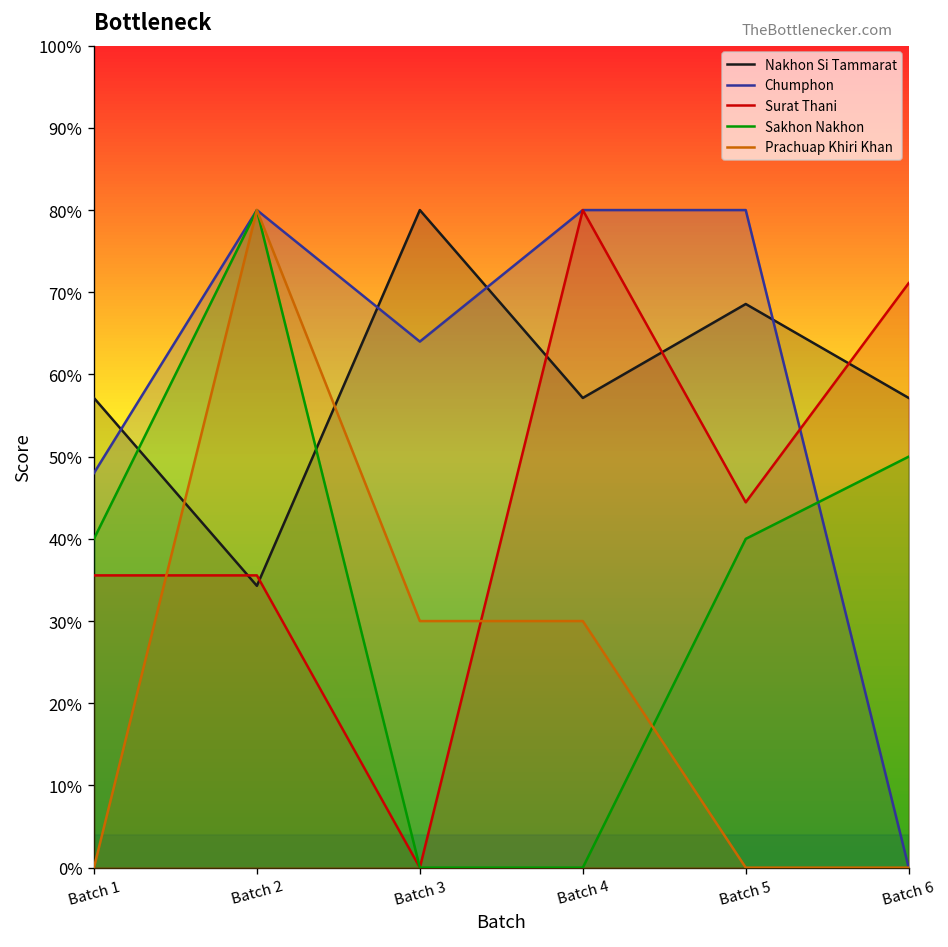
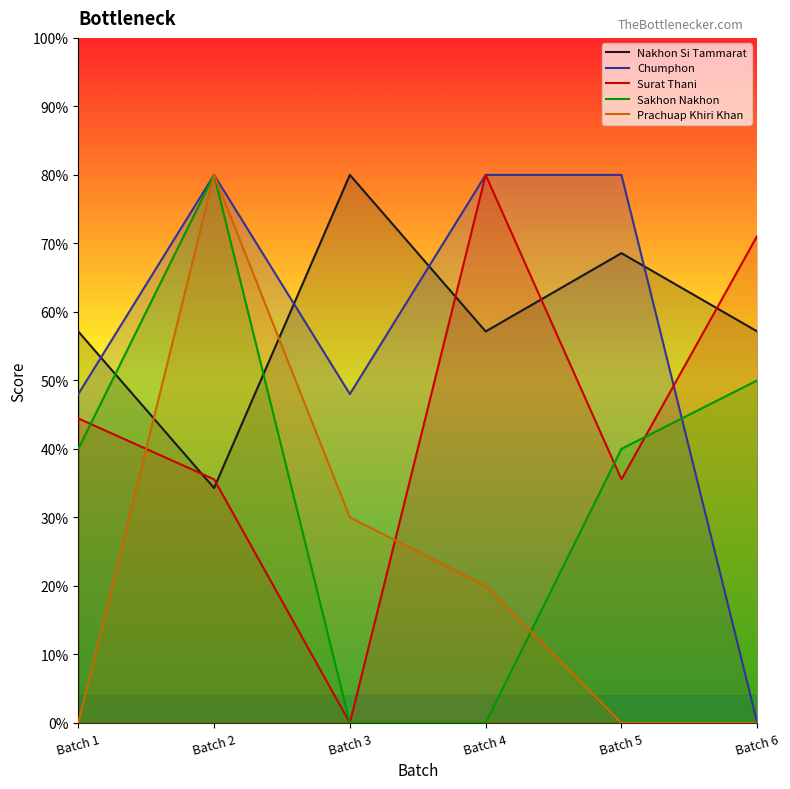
  {
    "Nakhon Si Tammarat": {
      "Batch 1": "57%",
      "Batch 2": "34%",
      "Batch 3": "80%",
      "Batch 4": "57%",
      "Batch 5": "69%",
      "Batch 6": "57%"
    },
    "Chumphon": {
      "Batch 1": "48%",
-     "Batch 3": "64%",
+     "Batch 3": "48%",
      "Batch 5": "80%"
    },
    "Surat Thani": {
-     "Batch 1": "36%",
+     "Batch 1": "44%",
      "Batch 2": "36%",
-     "Batch 5": "44%",
+     "Batch 5": "36%",
      "Batch 6": "71%"
    },
    "Sakhon Nakhon": {
      "Batch 1": "40%",
      "Batch 5": "40%",
      "Batch 6": "50%"
    },
    "Prachuap Khiri Khan": {
      "Batch 3": "30%",
-     "Batch 4": "30%"
+     "Batch 4": "20%"
    }
  }
